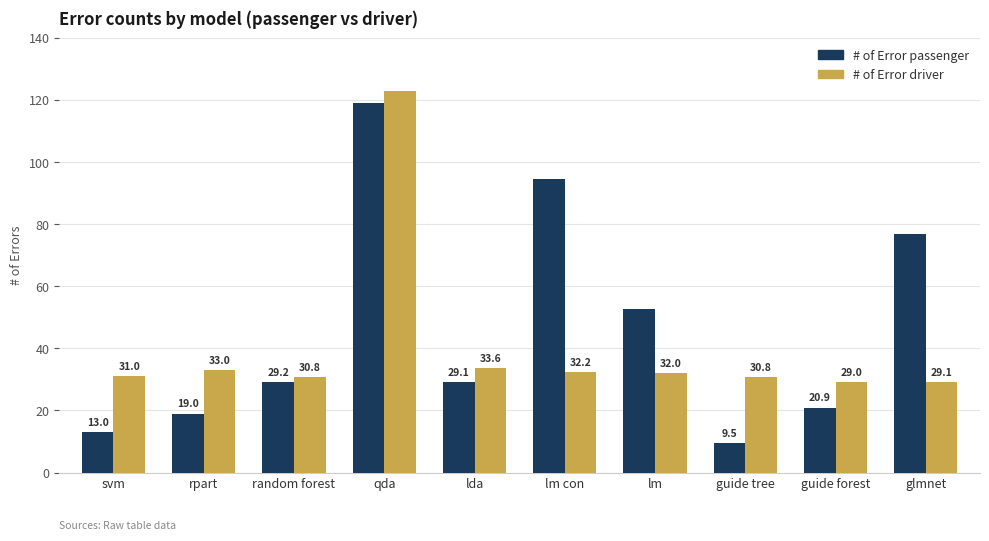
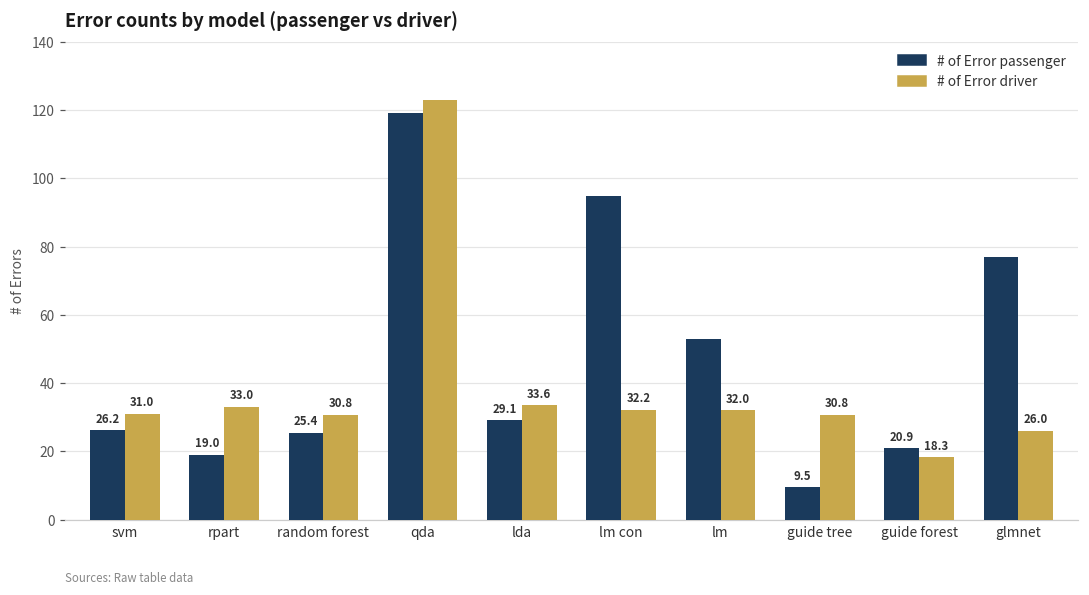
  {
    "# of Error passenger": {
-     "svm": 13.0,
+     "svm": 26.2,
      "rpart": 19.0,
-     "random forest": 29.2,
+     "random forest": 25.4,
      "lda": 29.1,
      "guide tree": 9.5,
      "guide forest": 20.9
    },
    "# of Error driver": {
      "svm": 31.0,
      "rpart": 33.0,
      "random forest": 30.8,
      "lda": 33.6,
      "lm con": 32.2,
      "lm": 32.0,
      "guide tree": 30.8,
-     "guide forest": 29.0,
-     "glmnet": 29.1
+     "guide forest": 18.3,
+     "glmnet": 26.0
    }
  }
